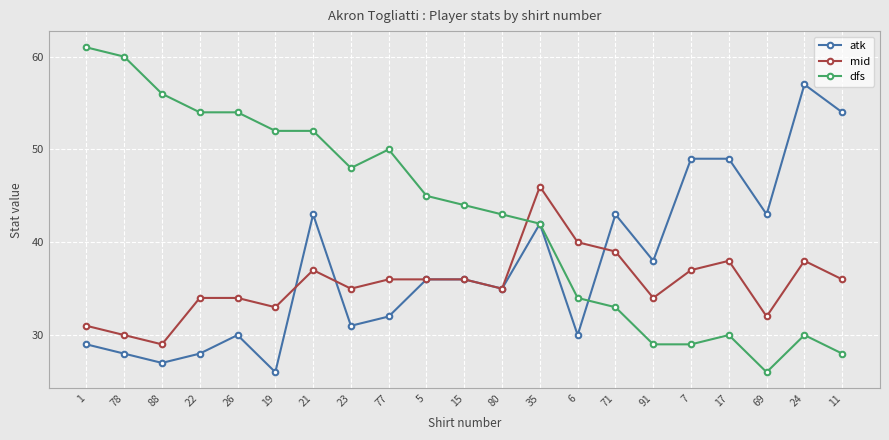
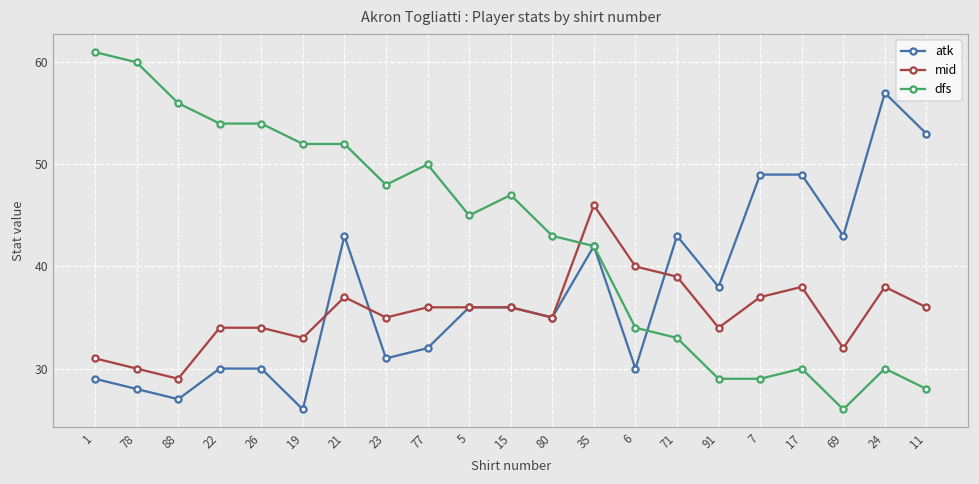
  {
    "atk": {
      "1": 29,
      "78": 28,
      "88": 27,
-     "22": 28,
+     "22": 30,
      "26": 30,
      "19": 26,
      "21": 43,
      "23": 31,
      "77": 32,
      "6": 30,
      "71": 43,
      "91": 38,
      "7": 49,
      "17": 49,
      "69": 43,
      "24": 57,
-     "11": 54
+     "11": 53
    },
    "mid": {
      "1": 31,
      "78": 30,
      "88": 29,
      "22": 34,
      "26": 34,
      "19": 33,
      "21": 37,
      "23": 35,
      "77": 36,
      "35": 46,
      "6": 40,
      "71": 39,
      "91": 34,
      "7": 37,
      "17": 38,
      "69": 32,
      "24": 38,
      "11": 36
    },
    "dfs": {
      "1": 61,
      "78": 60,
      "88": 56,
      "22": 54,
      "26": 54,
      "19": 52,
      "21": 52,
      "23": 48,
      "77": 50,
      "5": 45,
-     "15": 44,
+     "15": 47,
      "80": 43,
      "6": 34,
      "71": 33,
      "91": 29,
      "7": 29,
      "17": 30,
      "69": 26,
      "24": 30,
      "11": 28
    }
  }
